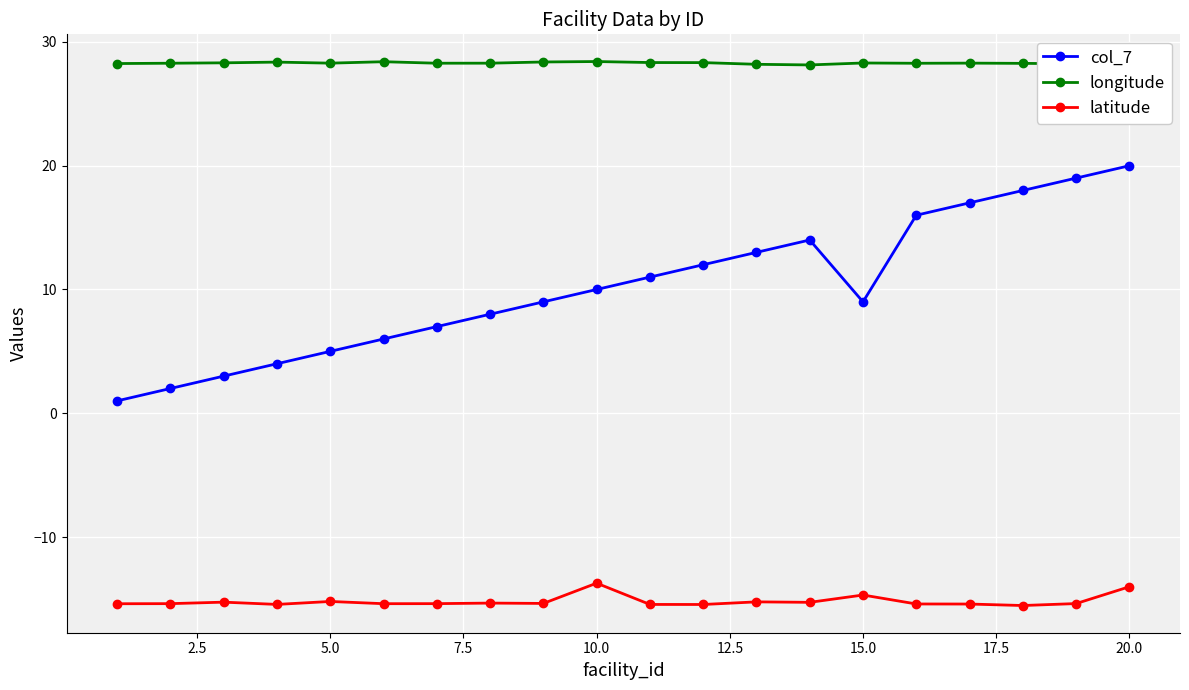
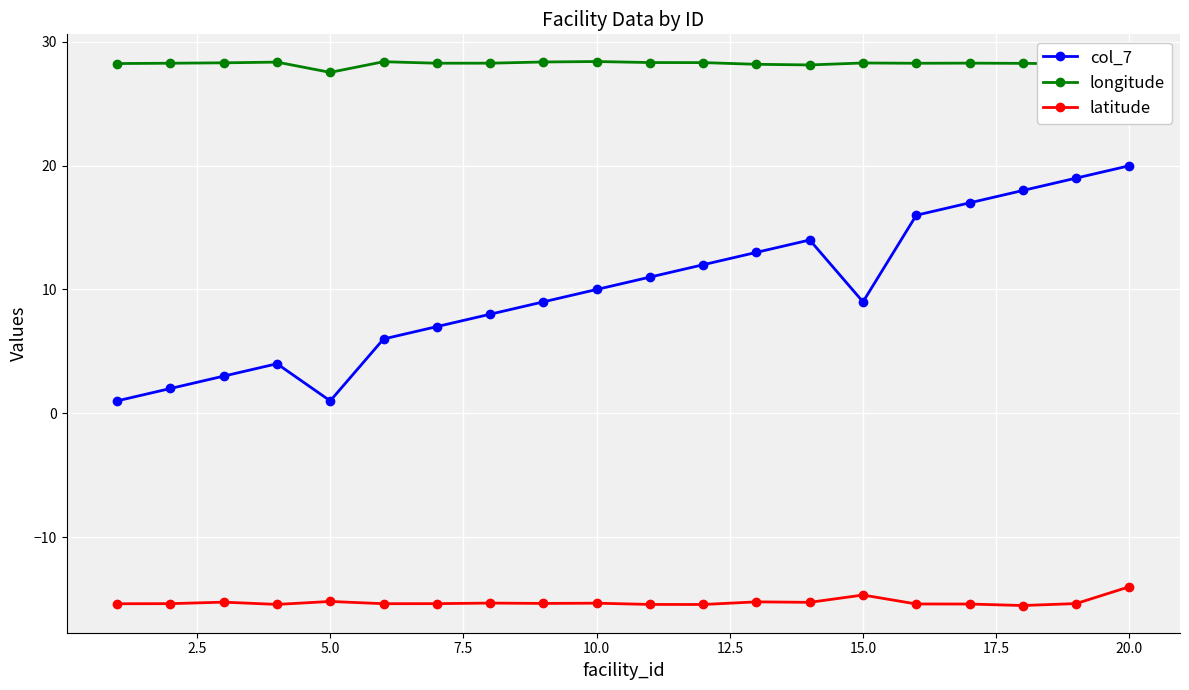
  {
    "col_7": {
-     "5.0": 5,
+     "5.0": 1,
      "10.0": 10,
      "15.0": 9,
      "20.0": 20
    },
    "longitude": {
-     "5.0": 28.3,
+     "5.0": 27.5,
      "10.0": 28.4,
      "15.0": 28.3
    },
    "latitude": {
      "5.0": -15.2,
-     "10.0": -13.7,
+     "10.0": -15.3,
      "15.0": -14.7,
      "20.0": -14.0
    }
  }
